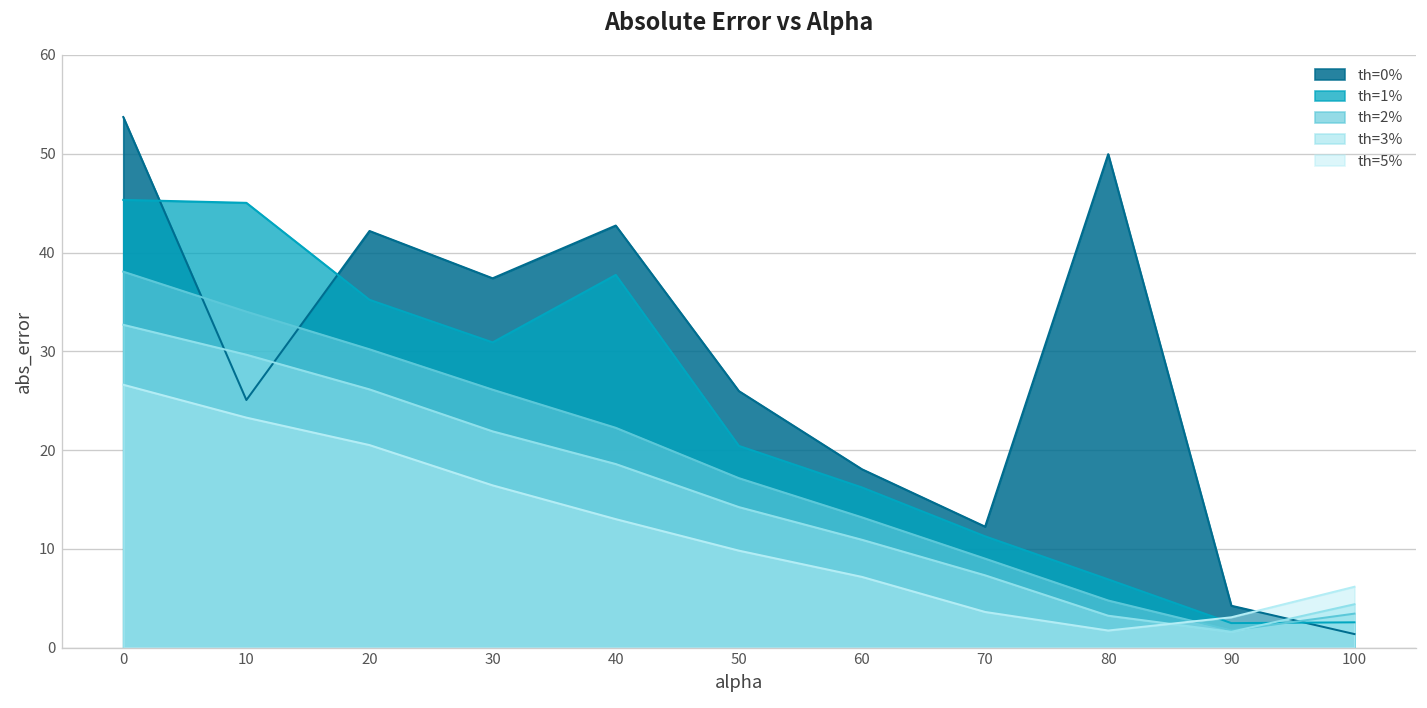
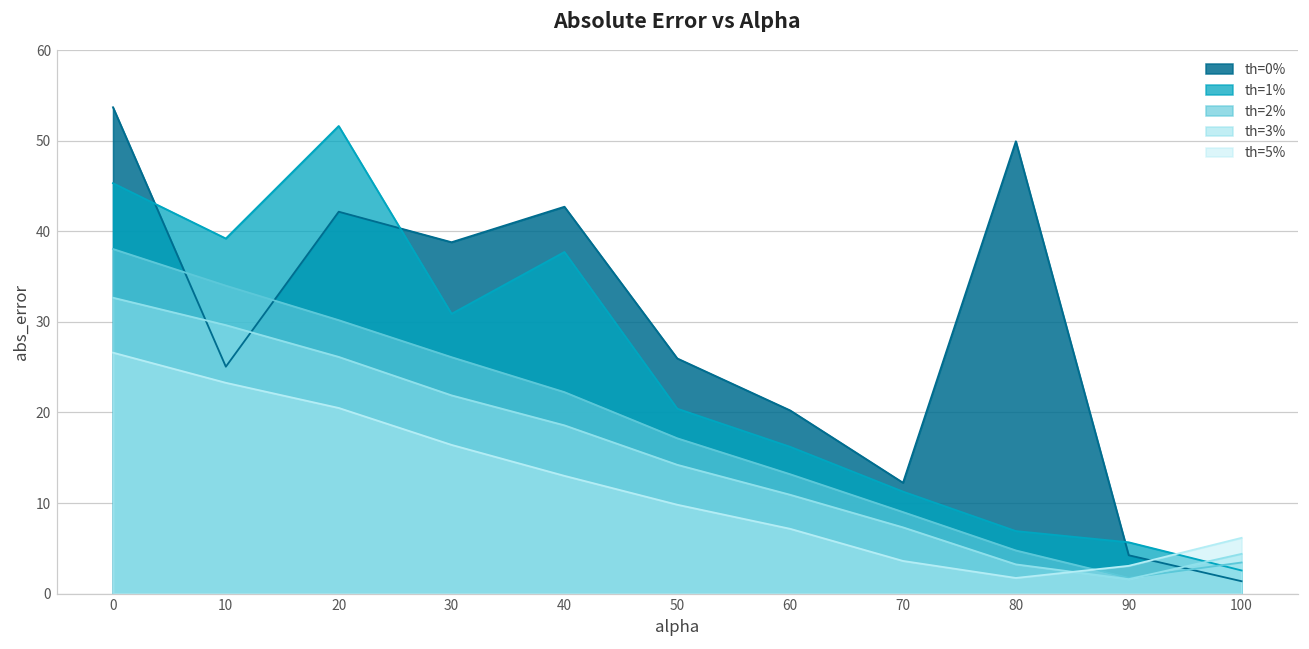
  {
    "th=0%": {
      "0": 54,
      "10": 25,
      "20": 42,
-     "30": 37,
+     "30": 39,
      "40": 43,
      "50": 26,
-     "60": 18,
+     "60": 20,
      "70": 12,
      "80": 50,
      "90": 4,
      "100": 1
    },
    "th=1%": {
      "0": 45,
-     "10": 45,
-     "20": 35,
+     "10": 39,
+     "20": 52,
      "30": 31,
      "40": 38,
      "50": 20,
      "60": 16,
      "70": 11,
      "80": 7,
-     "90": 2,
+     "90": 6,
      "100": 3
    }
  }
